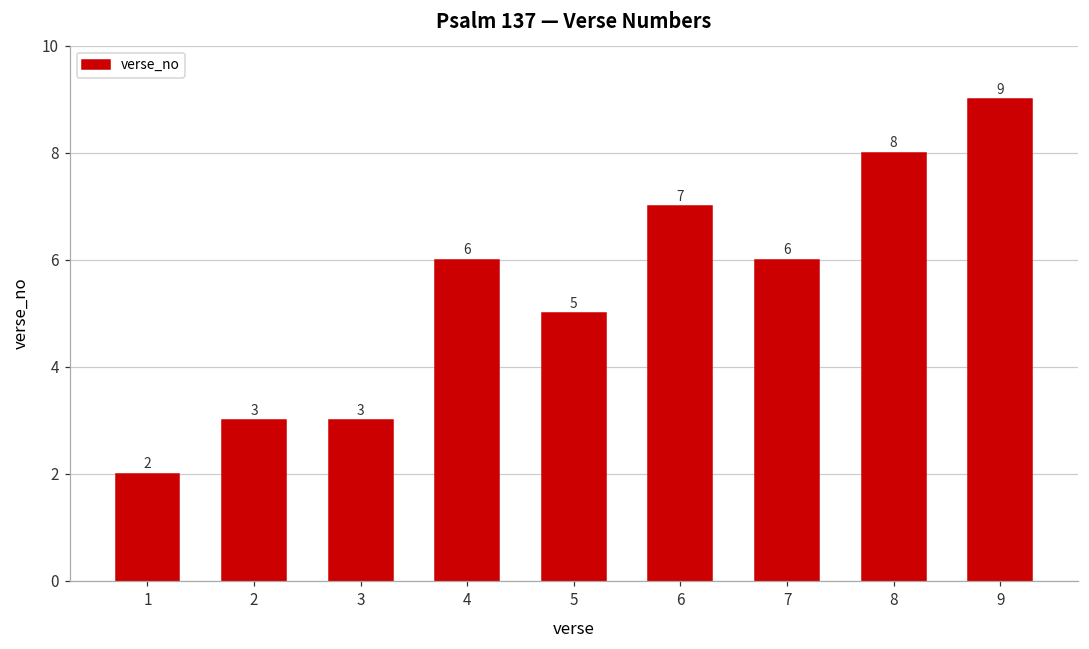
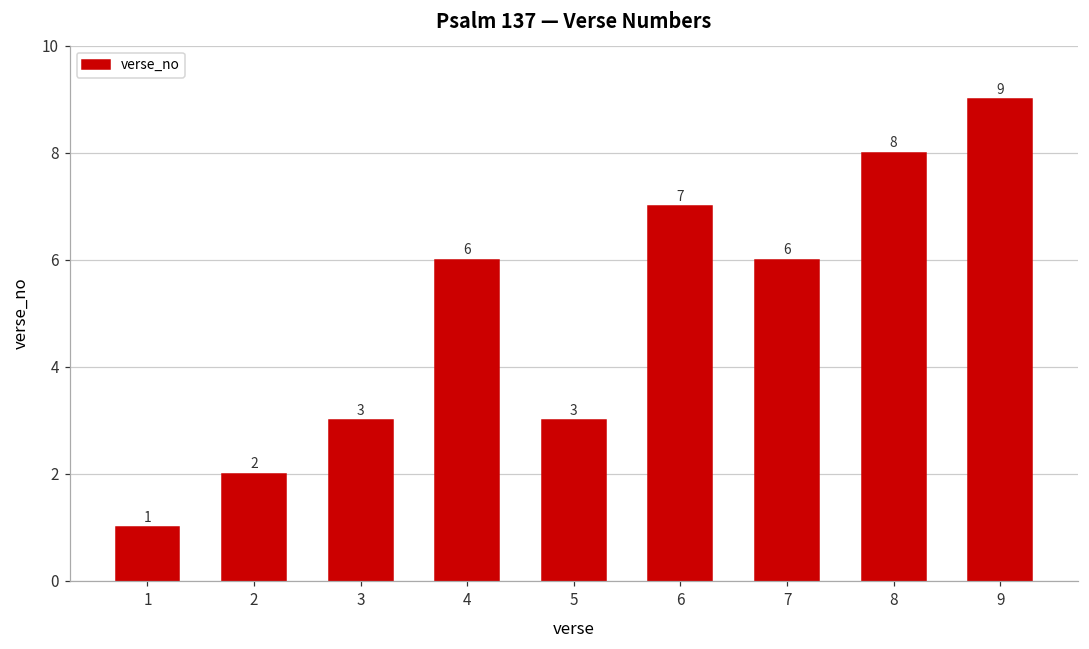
  {
-   "1": 2,
-   "2": 3,
+   "1": 1,
+   "2": 2,
    "3": 3,
    "4": 6,
-   "5": 5,
+   "5": 3,
    "6": 7,
    "7": 6,
    "8": 8,
    "9": 9
  }
